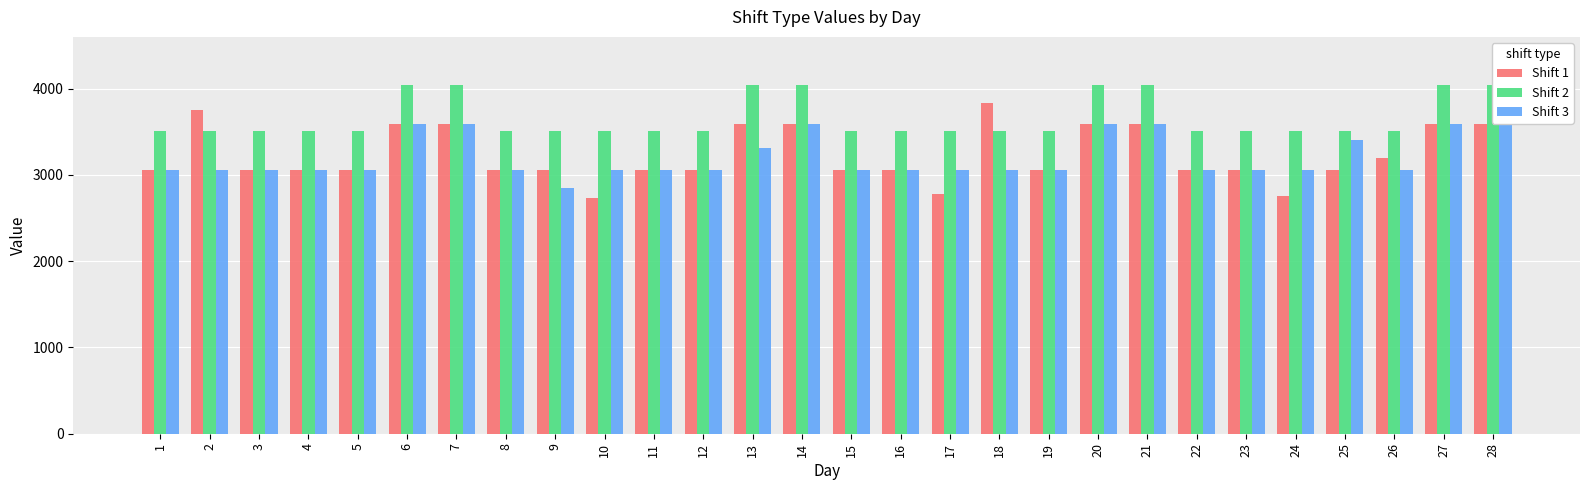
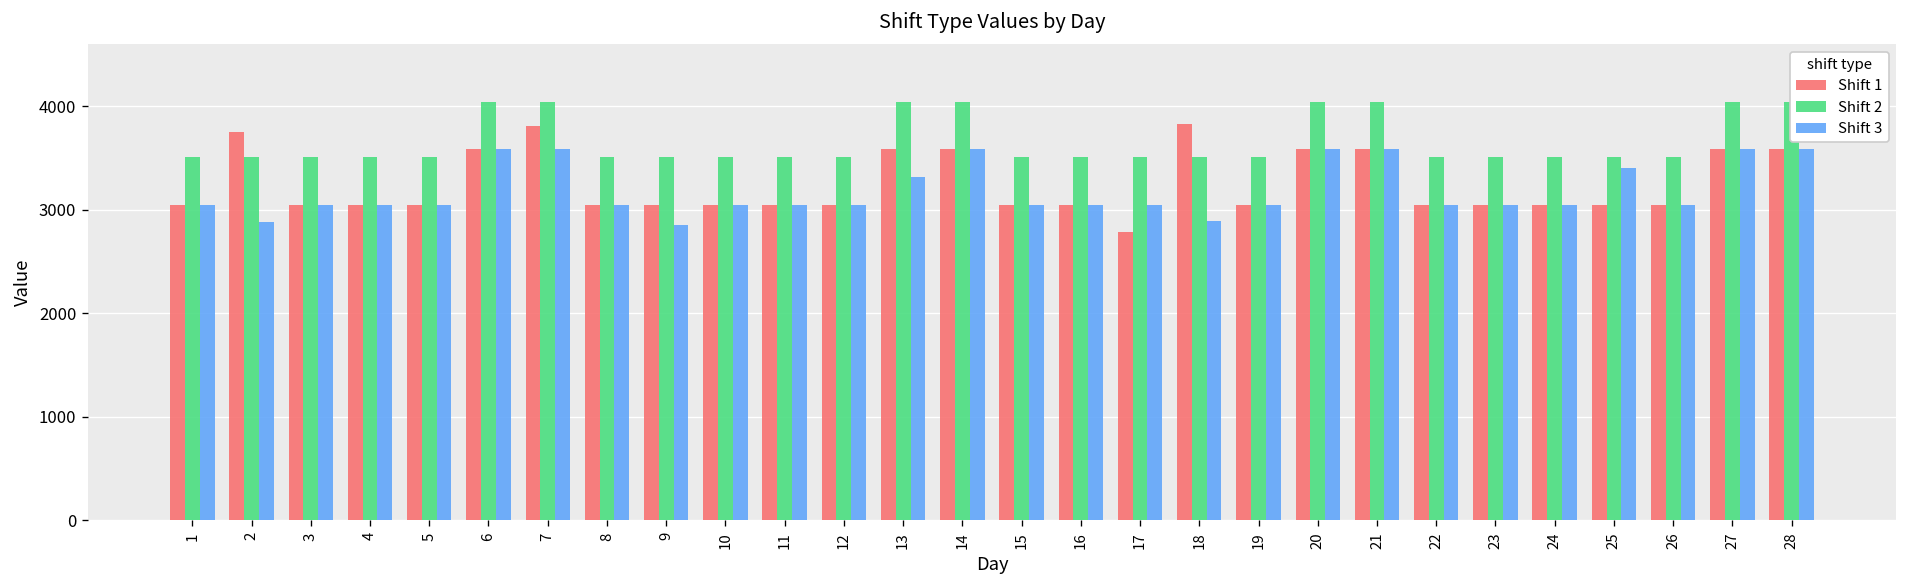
  {
    "Shift 1": {
      "1": 3100,
      "2": 3800,
      "3": 3100,
      "4": 3100,
      "5": 3100,
      "6": 3600,
-     "7": 3600,
+     "7": 3800,
      "8": 3100,
      "9": 3100,
-     "10": 2700,
+     "10": 3100,
      "11": 3100,
      "12": 3100,
      "13": 3600,
      "14": 3600,
      "15": 3100,
      "16": 3100,
      "17": 2800,
      "18": 3800,
      "19": 3100,
      "20": 3600,
      "21": 3600,
      "22": 3100,
      "23": 3100,
-     "24": 2800,
+     "24": 3100,
      "25": 3100,
-     "26": 3200,
+     "26": 3100,
      "27": 3600,
      "28": 3600
    },
    "Shift 2": {
      "1": 3500,
      "2": 3500,
      "3": 3500,
      "4": 3500,
      "5": 3500,
      "6": 4000,
      "7": 4000,
      "8": 3500,
      "9": 3500,
      "10": 3500,
      "11": 3500,
      "12": 3500,
      "13": 4000,
      "14": 4000,
      "15": 3500,
      "16": 3500,
      "17": 3500,
      "18": 3500,
      "19": 3500,
      "20": 4000,
      "21": 4000,
      "22": 3500,
      "23": 3500,
      "24": 3500,
      "25": 3500,
      "26": 3500,
      "27": 4000
    },
    "Shift 3": {
      "1": 3100,
-     "2": 3100,
+     "2": 2900,
      "3": 3100,
      "4": 3100,
      "5": 3100,
      "6": 3600,
      "7": 3600,
      "8": 3100,
      "9": 2900,
      "10": 3100,
      "11": 3100,
      "12": 3100,
      "13": 3300,
      "14": 3600,
      "15": 3100,
      "16": 3100,
      "17": 3100,
-     "18": 3100,
+     "18": 2900,
      "19": 3100,
      "20": 3600,
      "21": 3600,
      "22": 3100,
      "23": 3100,
      "24": 3100,
      "25": 3400,
      "26": 3100,
      "27": 3600,
      "28": 3600
    }
  }
